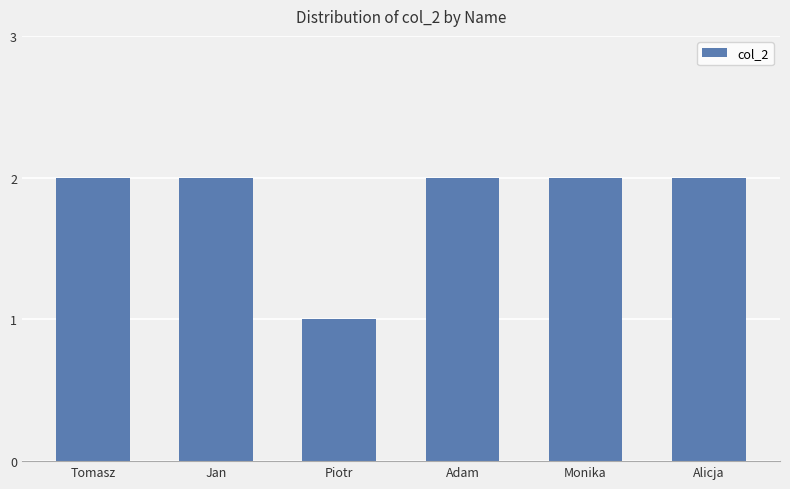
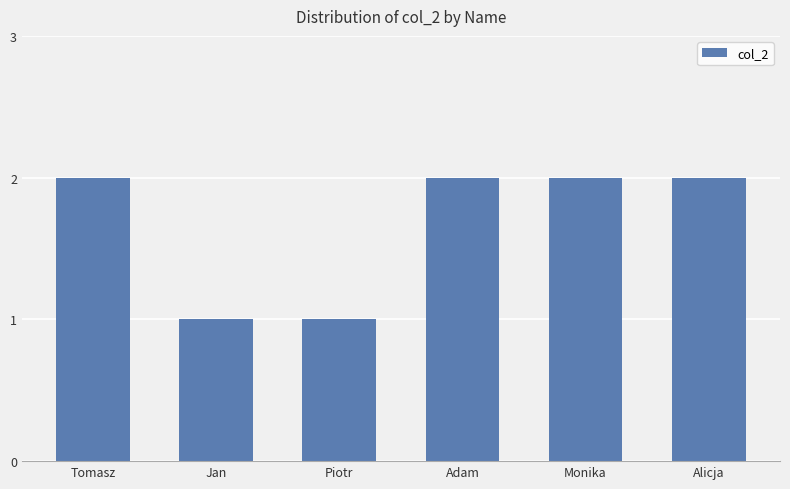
  {
    "Tomasz": 2,
-   "Jan": 2,
+   "Jan": 1,
    "Piotr": 1,
    "Adam": 2,
    "Monika": 2,
    "Alicja": 2
  }
